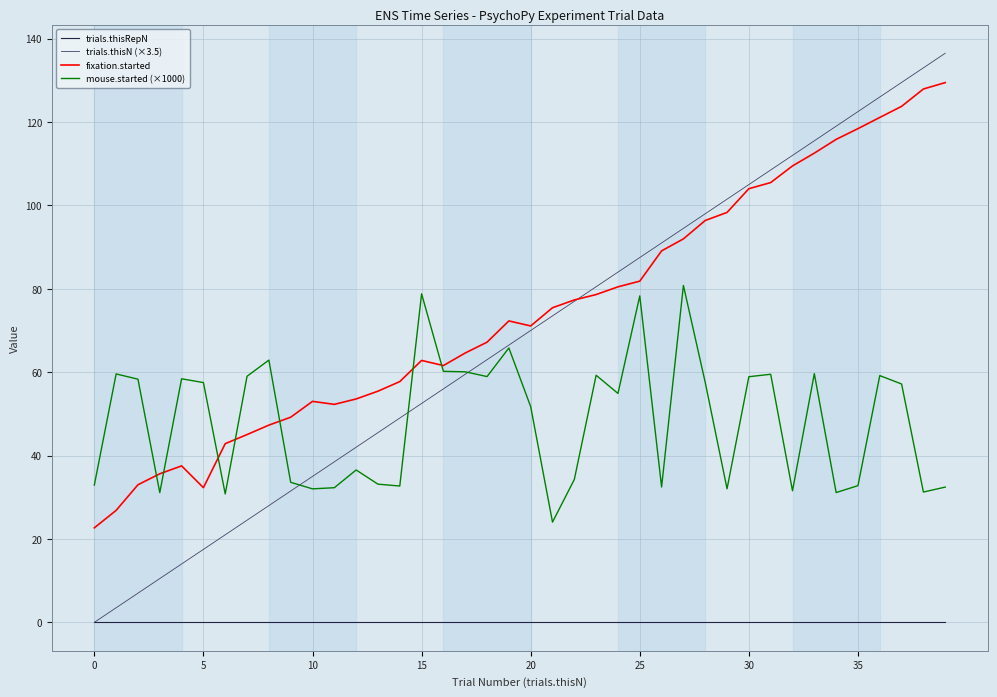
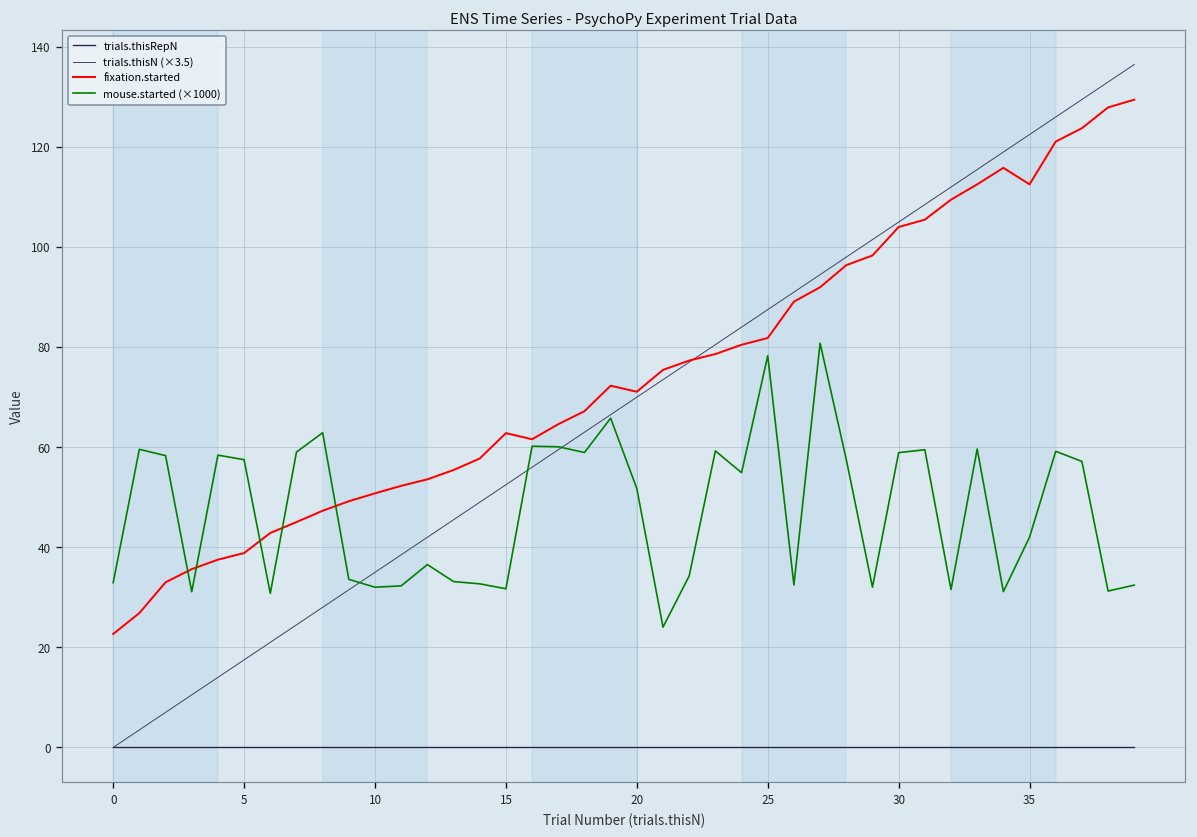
  {
    "fixation.started": {
      "0": 23,
-     "5": 32,
-     "10": 53,
+     "5": 39,
+     "10": 51,
      "15": 63,
      "20": 71,
      "25": 82,
      "30": 104,
-     "35": 118
+     "35": 113
    },
    "mouse.started (×1000)": {
      "0": 33,
      "5": 58,
      "10": 32,
-     "15": 79,
+     "15": 32,
      "20": 52,
      "25": 78,
      "30": 59,
-     "35": 33
+     "35": 42
    }
  }
